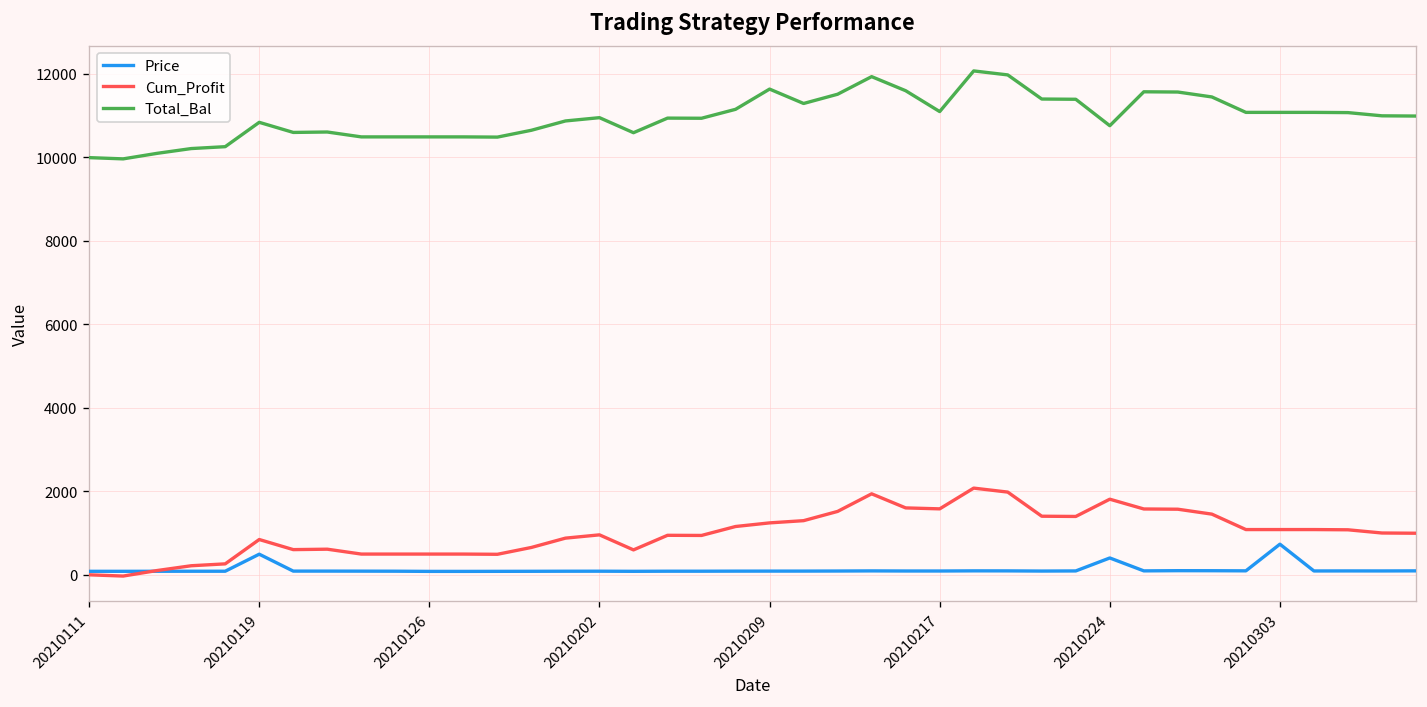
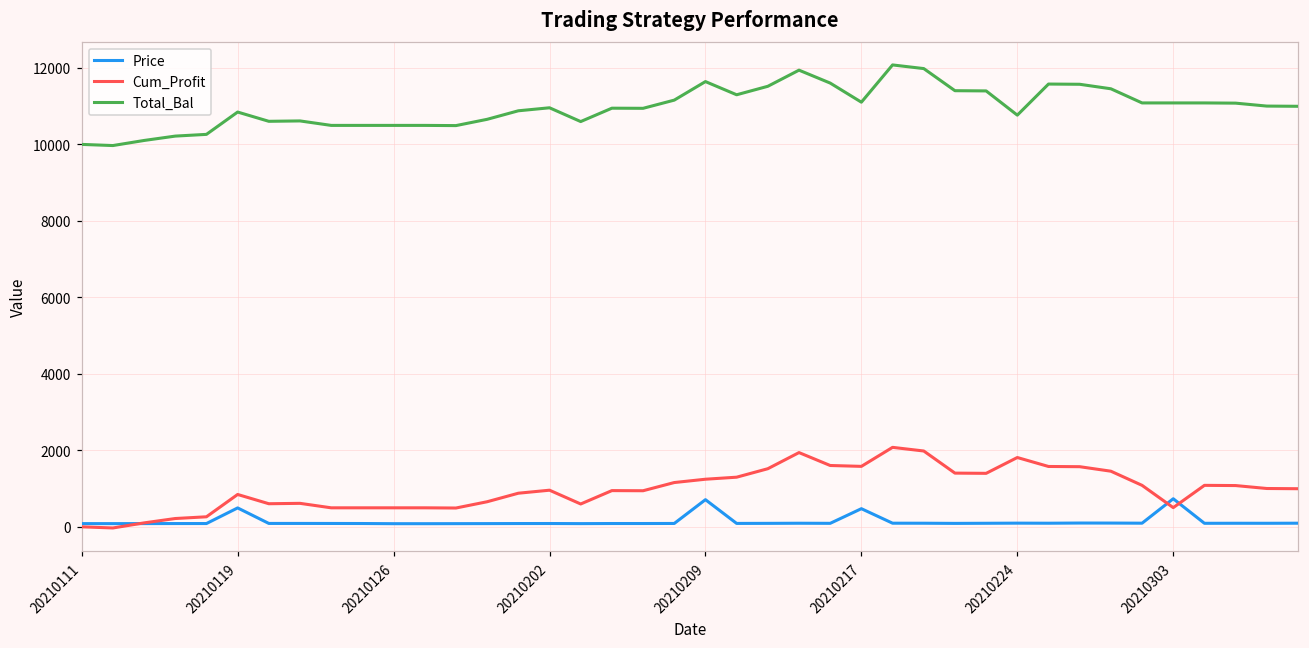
  {
    "Price": {
      "20210111": 100,
      "20210119": 500,
      "20210126": 100,
      "20210202": 100,
-     "20210209": 100,
-     "20210217": 100,
-     "20210224": 400,
+     "20210209": 700,
+     "20210217": 500,
+     "20210224": 100,
      "20210303": 700
    },
    "Cum_Profit": {
      "20210111": 0,
      "20210119": 800,
      "20210126": 500,
      "20210202": 1000,
      "20210209": 1200,
      "20210217": 1600,
      "20210224": 1800,
-     "20210303": 1100
+     "20210303": 500
    },
    "Total_Bal": {
      "20210111": 10000,
      "20210119": 10800,
      "20210126": 10500,
      "20210202": 11000,
      "20210209": 11600,
      "20210217": 11100,
      "20210224": 10800,
      "20210303": 11100
    }
  }
